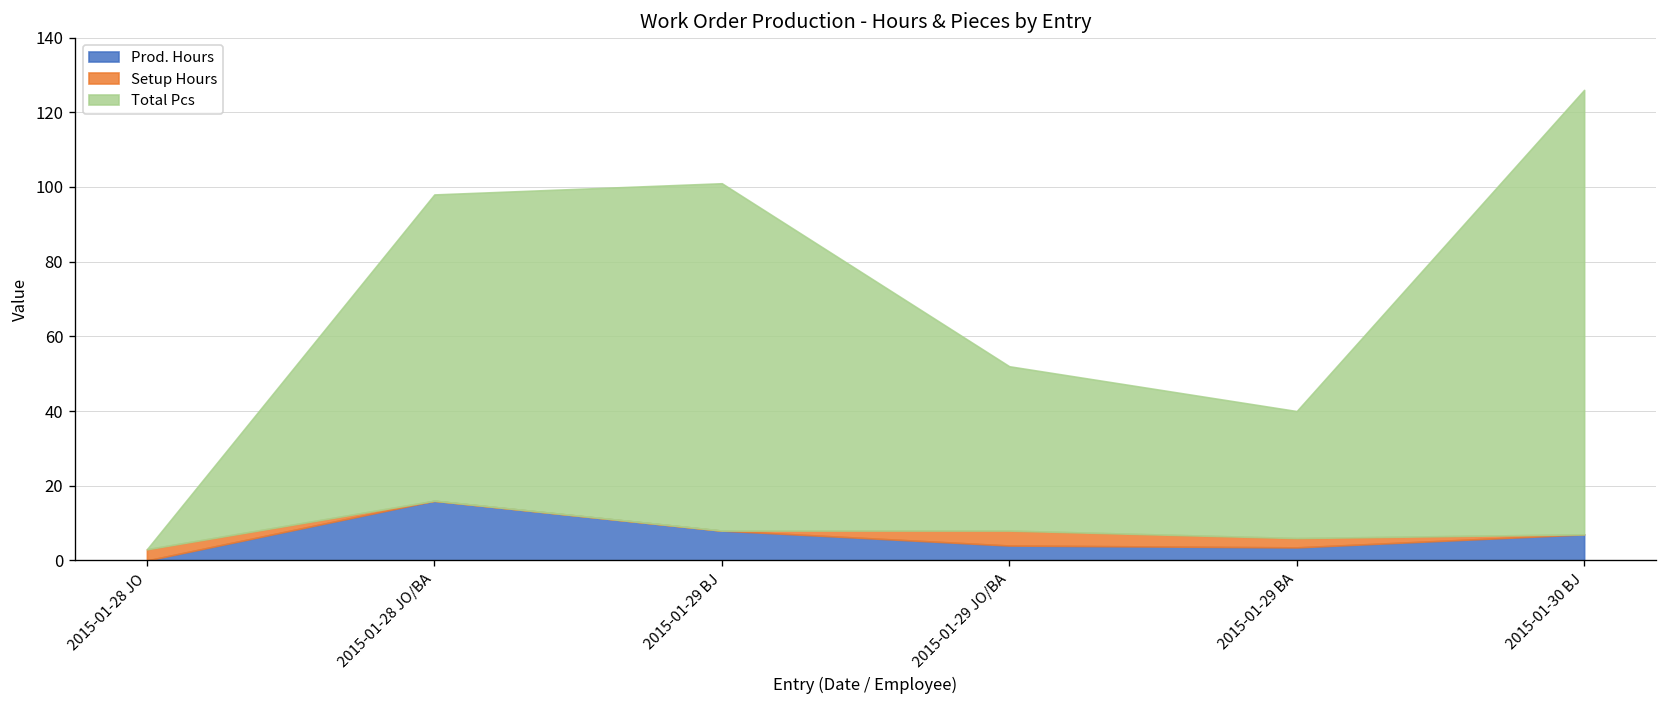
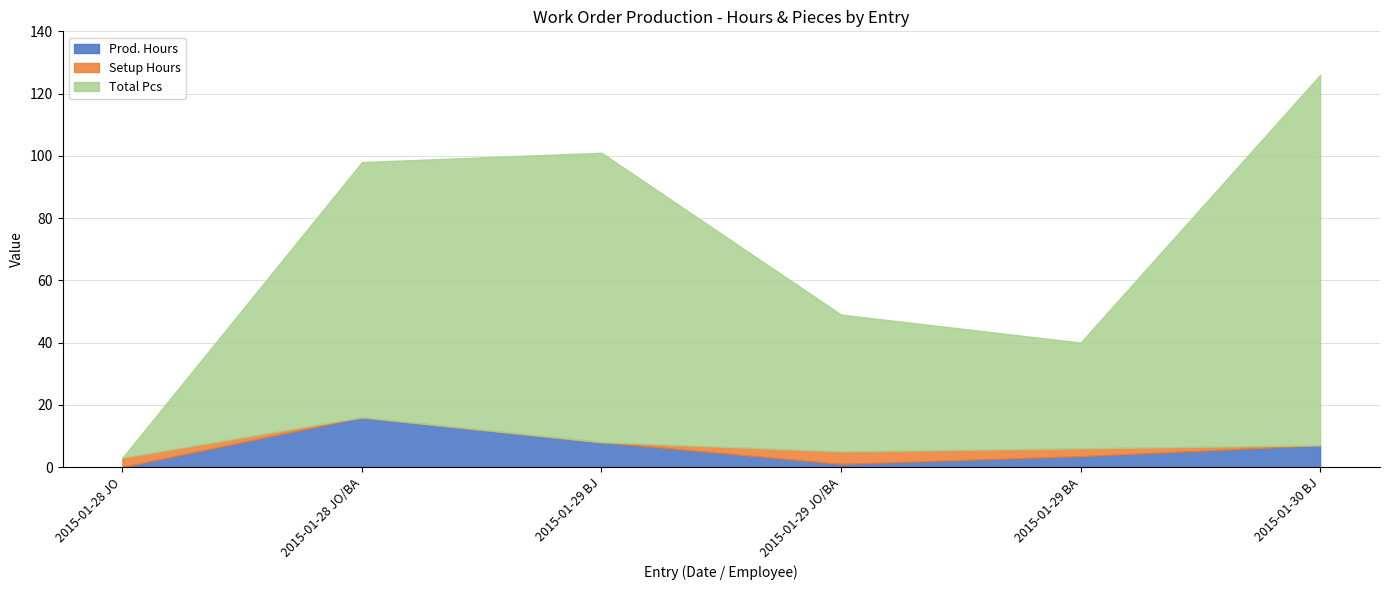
  {
    "Prod. Hours": {
      "2015-01-28 JO": 0,
-     "2015-01-29 JO/BA": 4,
+     "2015-01-29 JO/BA": 1,
      "2015-01-29 BA": 4
    },
    "Setup Hours": {
      "2015-01-29 JO/BA": 4,
      "2015-01-29 BA": 3
    },
    "Total Pcs": {
      "2015-01-28 JO/BA": 82,
      "2015-01-29 BJ": 93,
      "2015-01-29 JO/BA": 44,
      "2015-01-29 BA": 34,
      "2015-01-30 BJ": 119
    }
  }
